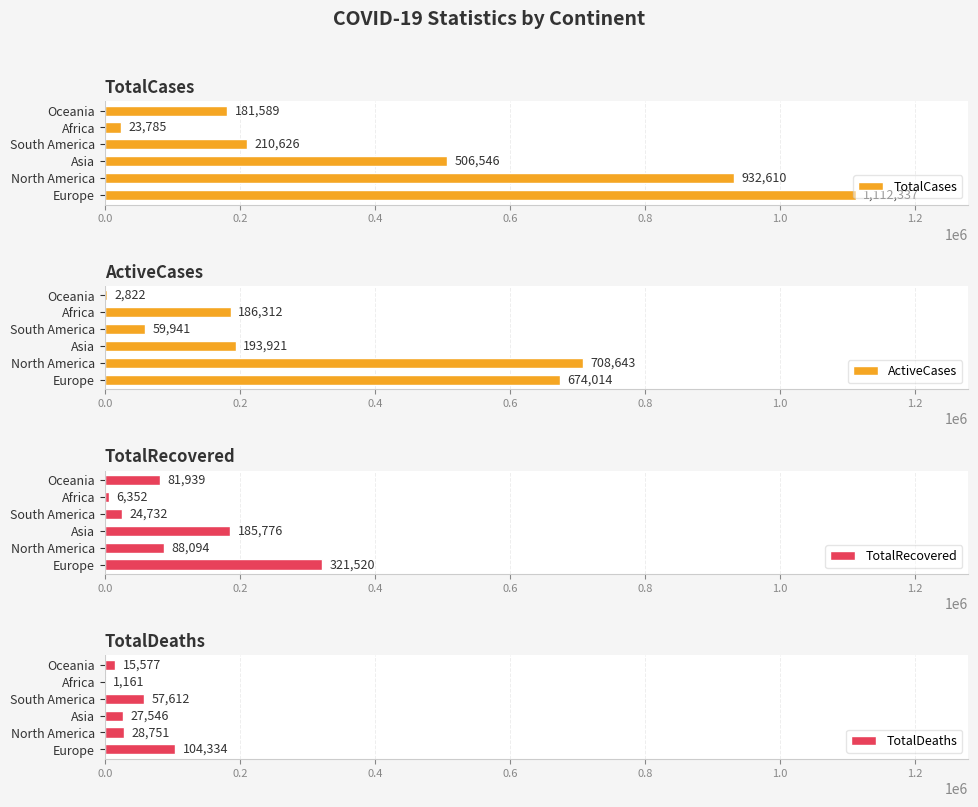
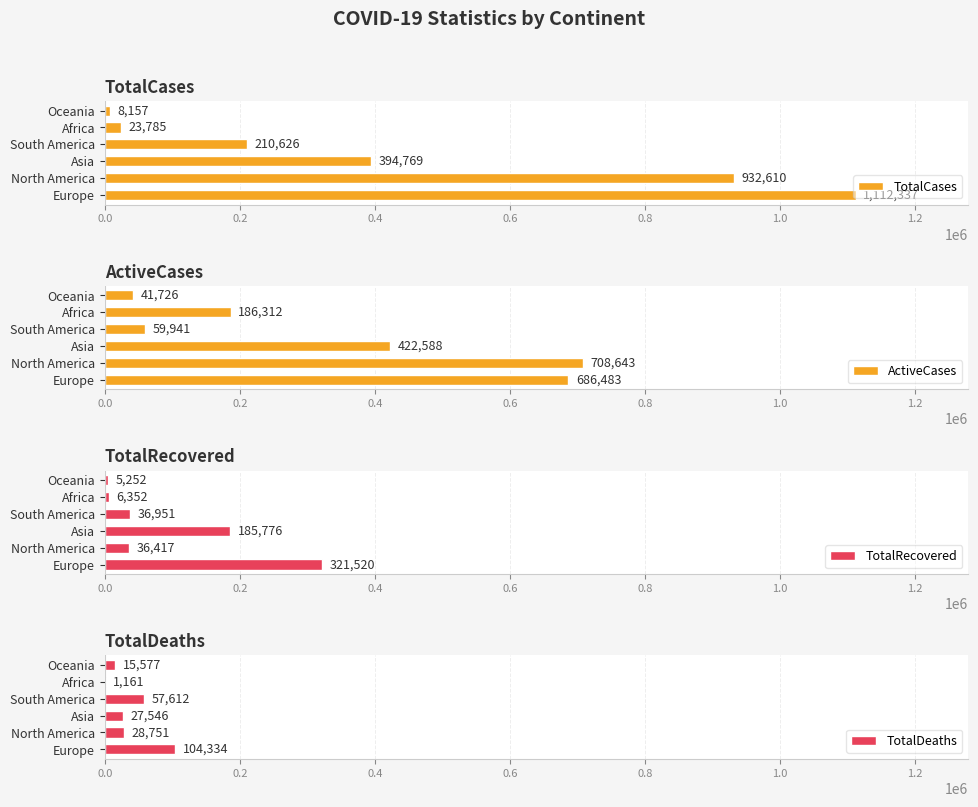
  {
    "TotalCases": {
-     "Oceania": "181,589",
+     "Oceania": "8,157",
      "Africa": "23,785",
      "South America": "210,626",
-     "Asia": "506,546",
+     "Asia": "394,769",
      "North America": "932,610"
    },
    "ActiveCases": {
-     "Oceania": "2,822",
+     "Oceania": "41,726",
      "Africa": "186,312",
      "South America": "59,941",
-     "Asia": "193,921",
+     "Asia": "422,588",
      "North America": "708,643",
-     "Europe": "674,014"
+     "Europe": "686,483"
    },
    "TotalRecovered": {
-     "Oceania": "81,939",
+     "Oceania": "5,252",
      "Africa": "6,352",
-     "South America": "24,732",
+     "South America": "36,951",
      "Asia": "185,776",
-     "North America": "88,094",
+     "North America": "36,417",
      "Europe": "321,520"
    },
    "TotalDeaths": {
      "Oceania": "15,577",
      "Africa": "1,161",
      "South America": "57,612",
      "Asia": "27,546",
      "North America": "28,751",
      "Europe": "104,334"
    }
  }
